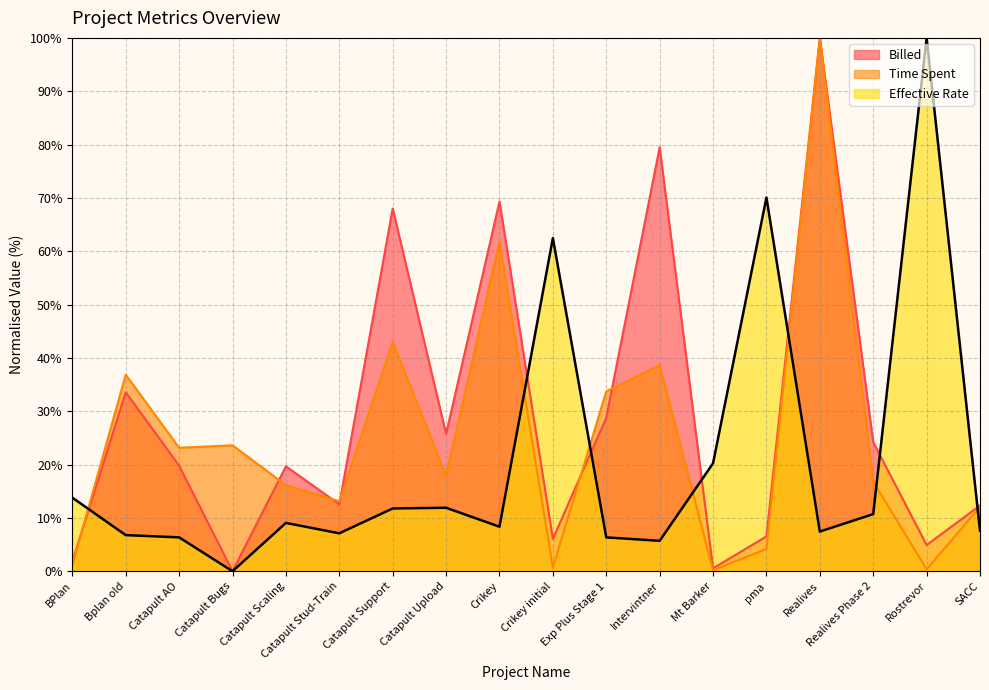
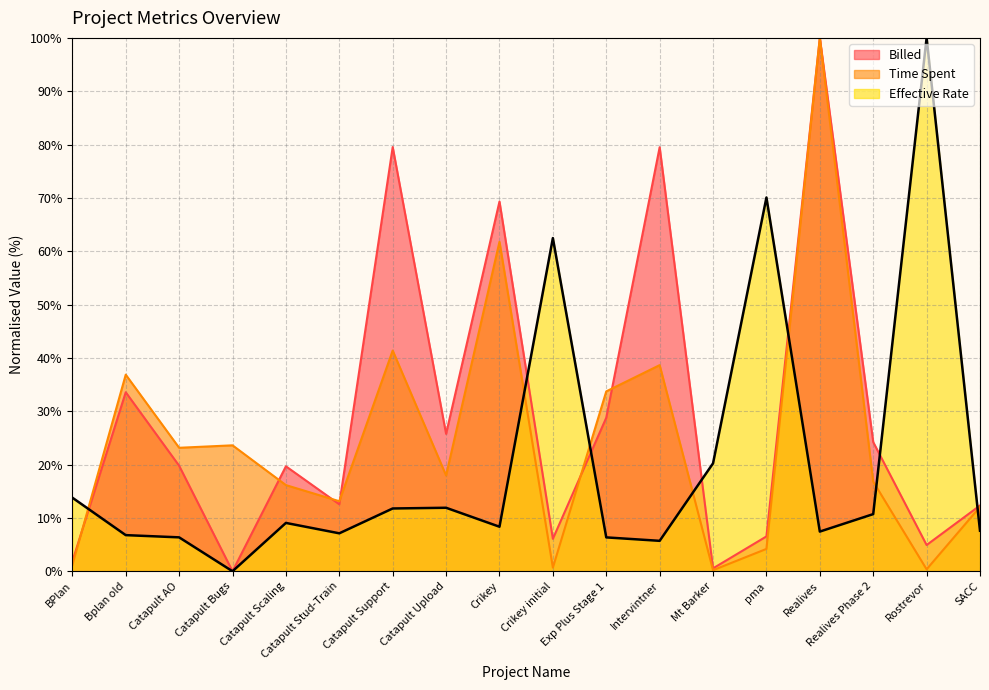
  {
    "Billed": {
      "BPlan": "2%",
      "Bplan old": "34%",
      "Catapult AO": "20%",
      "Catapult Scaling": "20%",
      "Catapult Stud-Train": "13%",
-     "Catapult Support": "68%",
+     "Catapult Support": "80%",
      "Catapult Upload": "26%",
      "Crikey": "69%",
      "Crikey initial": "6%",
      "Exp Plus Stage 1": "29%",
      "Intervintner": "80%",
      "pma": "7%",
      "Realives Phase 2": "24%",
      "Rostrevor": "5%"
    },
    "Time Spent": {
      "BPlan": "1%",
      "Bplan old": "37%",
      "Catapult AO": "23%",
      "Catapult Bugs": "24%",
      "Catapult Scaling": "16%",
      "Catapult Stud-Train": "13%",
-     "Catapult Support": "43%",
+     "Catapult Support": "41%",
      "Catapult Upload": "18%",
      "Crikey": "62%",
      "Crikey initial": "1%",
      "Exp Plus Stage 1": "34%",
      "Intervintner": "39%",
      "pma": "4%",
      "Realives Phase 2": "17%",
      "Rostrevor": "0%"
    },
    "Effective Rate": {
      "BPlan": "14%",
      "Bplan old": "7%",
      "Catapult AO": "6%",
      "Catapult Scaling": "9%",
      "Catapult Stud-Train": "7%",
      "Catapult Support": "12%",
      "Catapult Upload": "12%",
      "Crikey": "8%",
      "Crikey initial": "62%",
      "Exp Plus Stage 1": "6%",
      "Intervintner": "6%",
      "Mt Barker": "20%",
      "pma": "70%",
      "Realives": "7%",
      "Realives Phase 2": "11%",
      "Rostrevor": "100%",
      "SACC": "8%"
    }
  }
